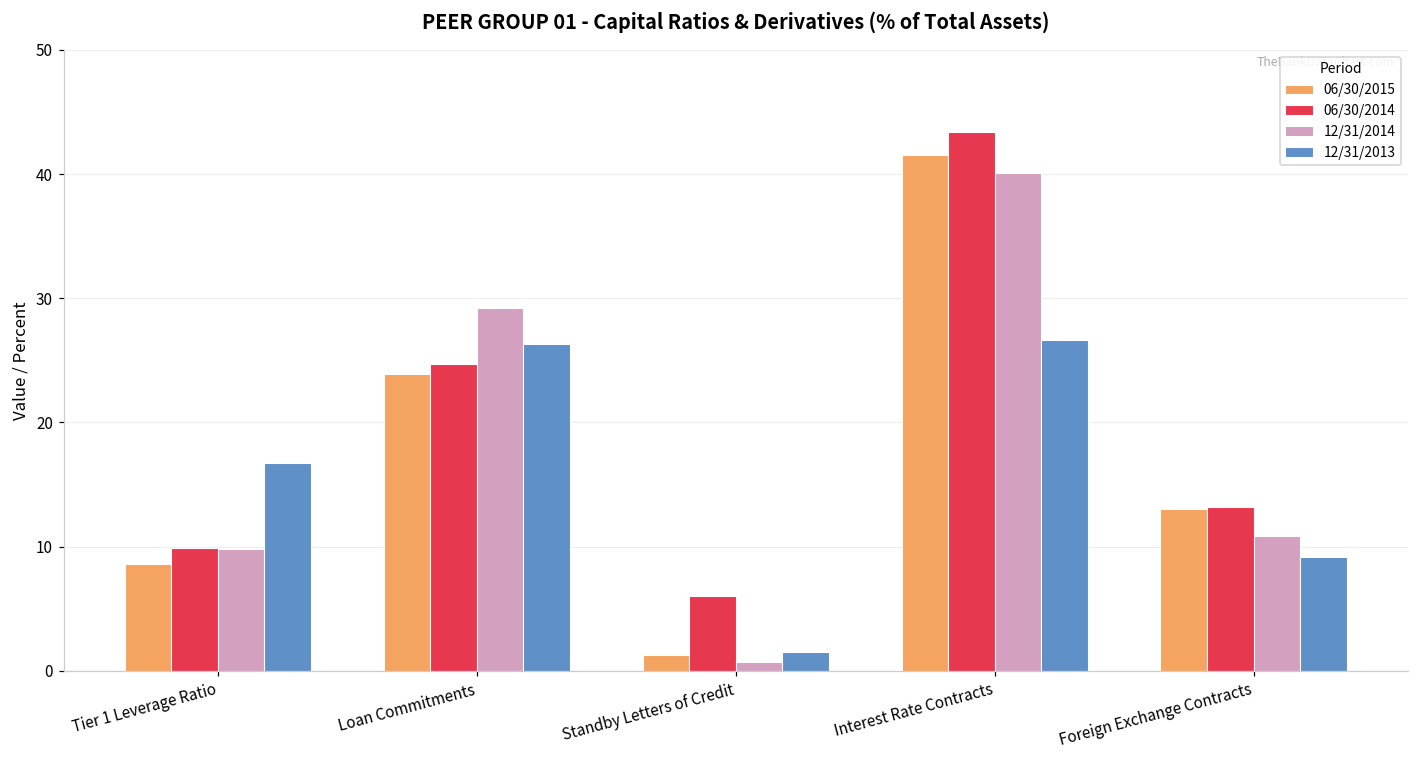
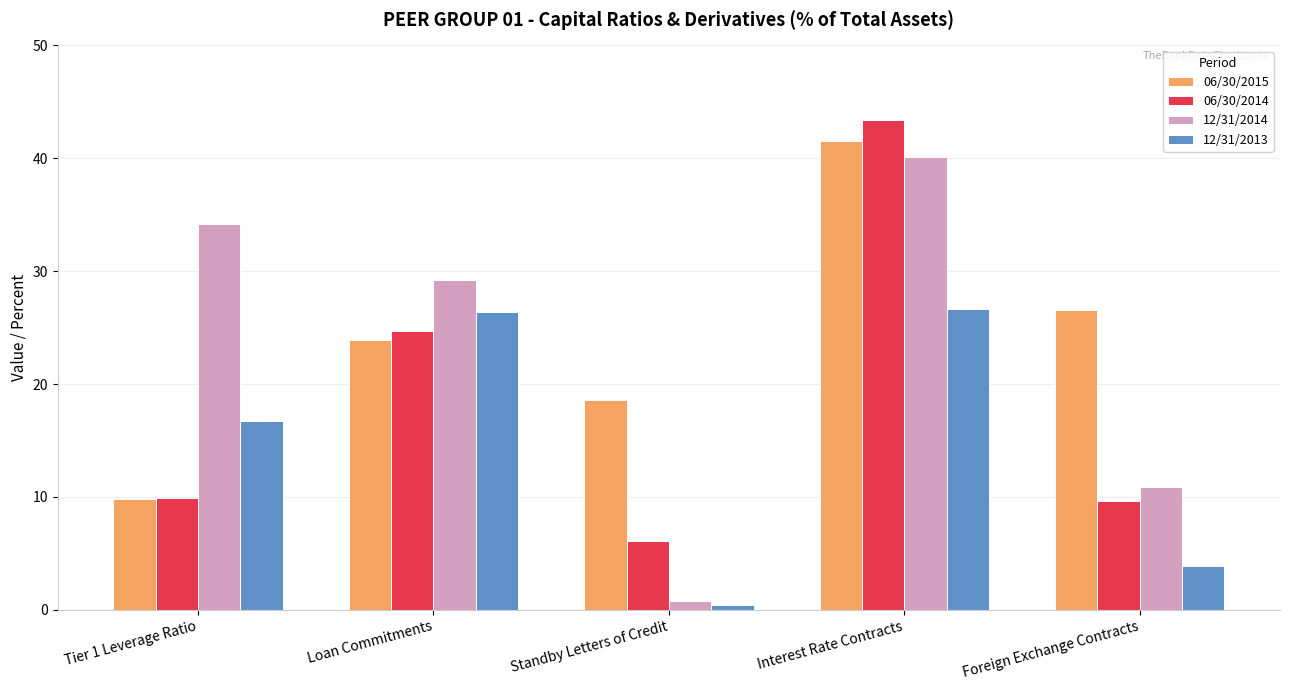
  {
    "06/30/2015": {
-     "Tier 1 Leverage Ratio": 8.6,
+     "Tier 1 Leverage Ratio": 9.9,
      "Loan Commitments": 23.9,
-     "Standby Letters of Credit": 1.3,
+     "Standby Letters of Credit": 18.6,
      "Interest Rate Contracts": 41.5,
-     "Foreign Exchange Contracts": 13.0
+     "Foreign Exchange Contracts": 26.5
    },
    "06/30/2014": {
      "Tier 1 Leverage Ratio": 9.9,
      "Loan Commitments": 24.7,
      "Standby Letters of Credit": 6.1,
      "Interest Rate Contracts": 43.4,
-     "Foreign Exchange Contracts": 13.2
+     "Foreign Exchange Contracts": 9.7
    },
    "12/31/2014": {
-     "Tier 1 Leverage Ratio": 9.8,
+     "Tier 1 Leverage Ratio": 34.2,
      "Loan Commitments": 29.2,
      "Standby Letters of Credit": 0.7,
      "Interest Rate Contracts": 40.1,
      "Foreign Exchange Contracts": 10.9
    },
    "12/31/2013": {
      "Tier 1 Leverage Ratio": 16.8,
      "Loan Commitments": 26.3,
-     "Standby Letters of Credit": 1.5,
+     "Standby Letters of Credit": 0.4,
      "Interest Rate Contracts": 26.7,
-     "Foreign Exchange Contracts": 9.2
+     "Foreign Exchange Contracts": 3.9
    }
  }
